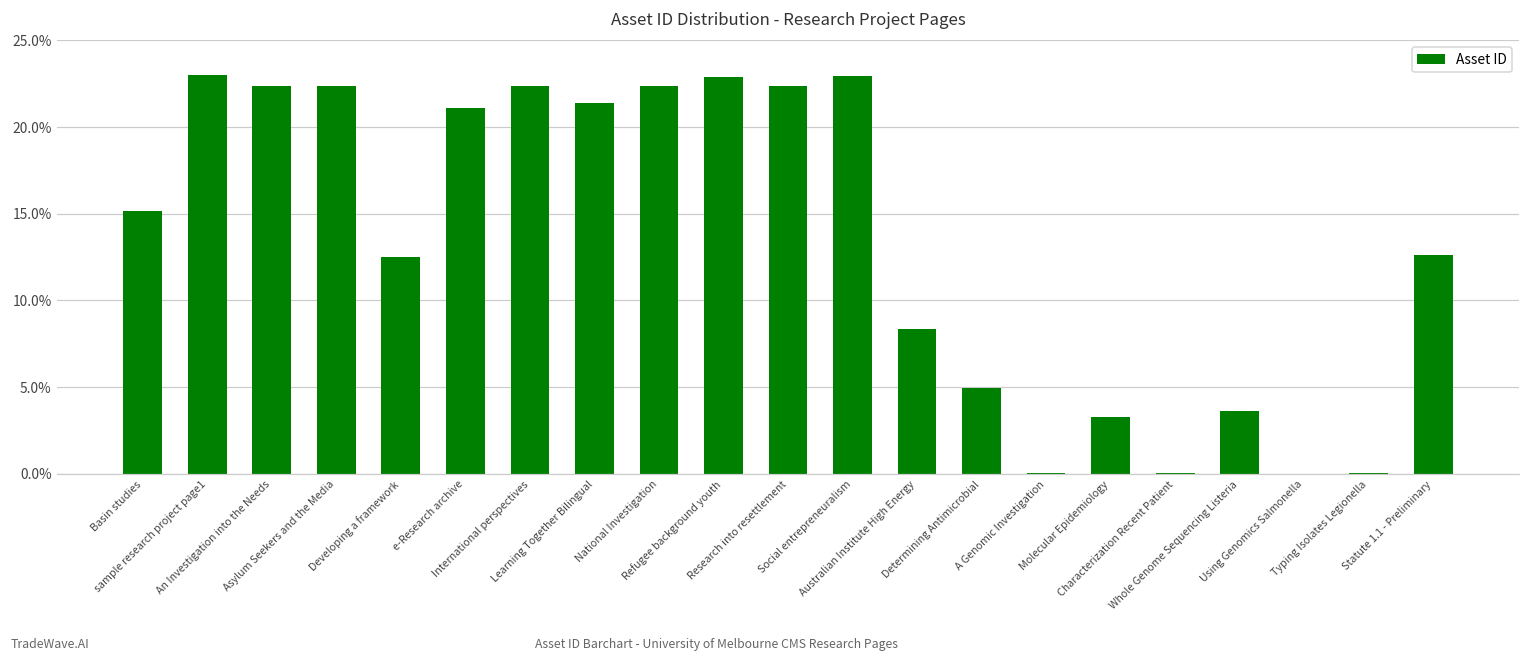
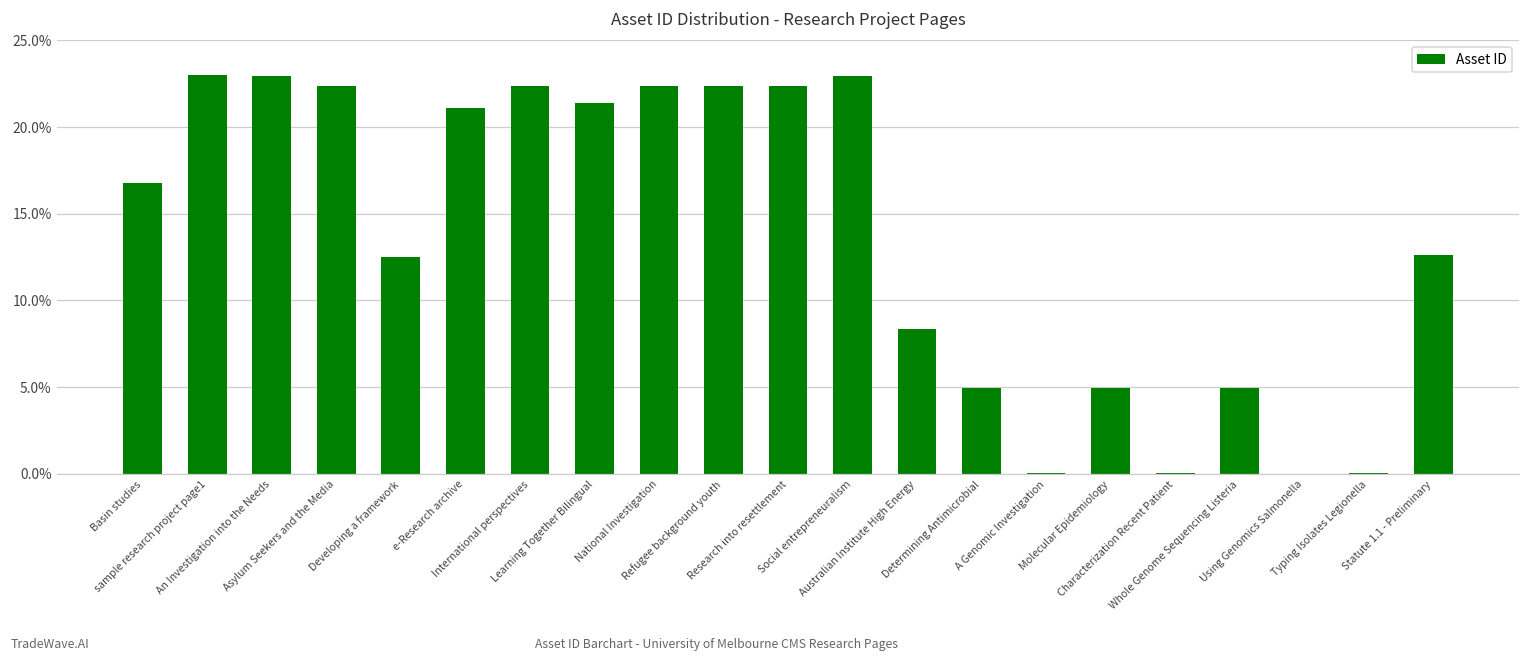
  {
-   "Basin studies": "15.1%",
+   "Basin studies": "16.8%",
    "sample research project page1": "23.0%",
-   "An Investigation into the Needs": "22.4%",
+   "An Investigation into the Needs": "22.9%",
    "Asylum Seekers and the Media": "22.4%",
    "Developing a framework": "12.5%",
    "e-Research archive": "21.1%",
    "International perspectives": "22.4%",
    "Learning Together Bilingual": "21.4%",
    "National Investigation": "22.4%",
-   "Refugee background youth": "22.9%",
+   "Refugee background youth": "22.4%",
    "Research into resettlement": "22.4%",
    "Social entrepreneuralism": "22.9%",
    "Australian Institute High Energy": "8.4%",
    "Determining Antimicrobial": "5.0%",
-   "Molecular Epidemiology": "3.3%",
-   "Whole Genome Sequencing Listeria": "3.6%",
+   "Molecular Epidemiology": "5.0%",
+   "Whole Genome Sequencing Listeria": "5.0%",
    "Using Genomics Salmonella": "0.0%",
    "Statute 1.1 - Preliminary": "12.6%"
  }
